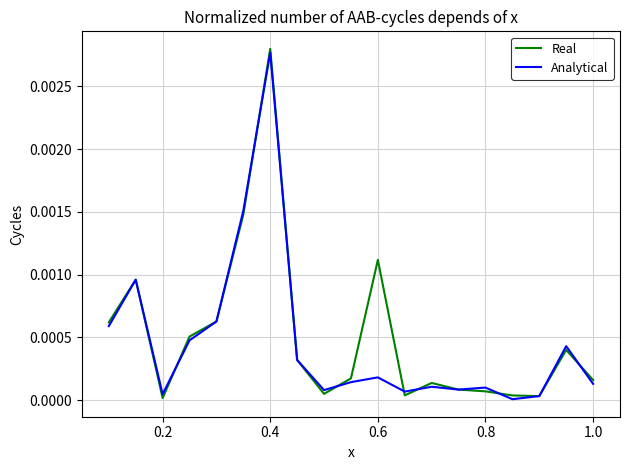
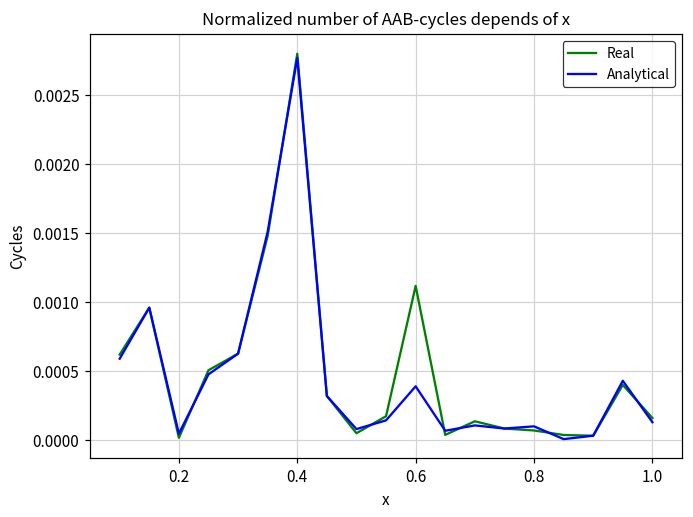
  {
    "Real": {
      "0.2": 0.00002,
      "0.4": 0.00280,
      "0.6": 0.00112,
      "0.8": 0.00007,
      "1.0": 0.00016
    },
    "Analytical": {
      "0.2": 0.00005,
      "0.4": 0.00277,
-     "0.6": 0.00018,
+     "0.6": 0.00039,
      "0.8": 0.00010,
      "1.0": 0.00013
    }
  }
